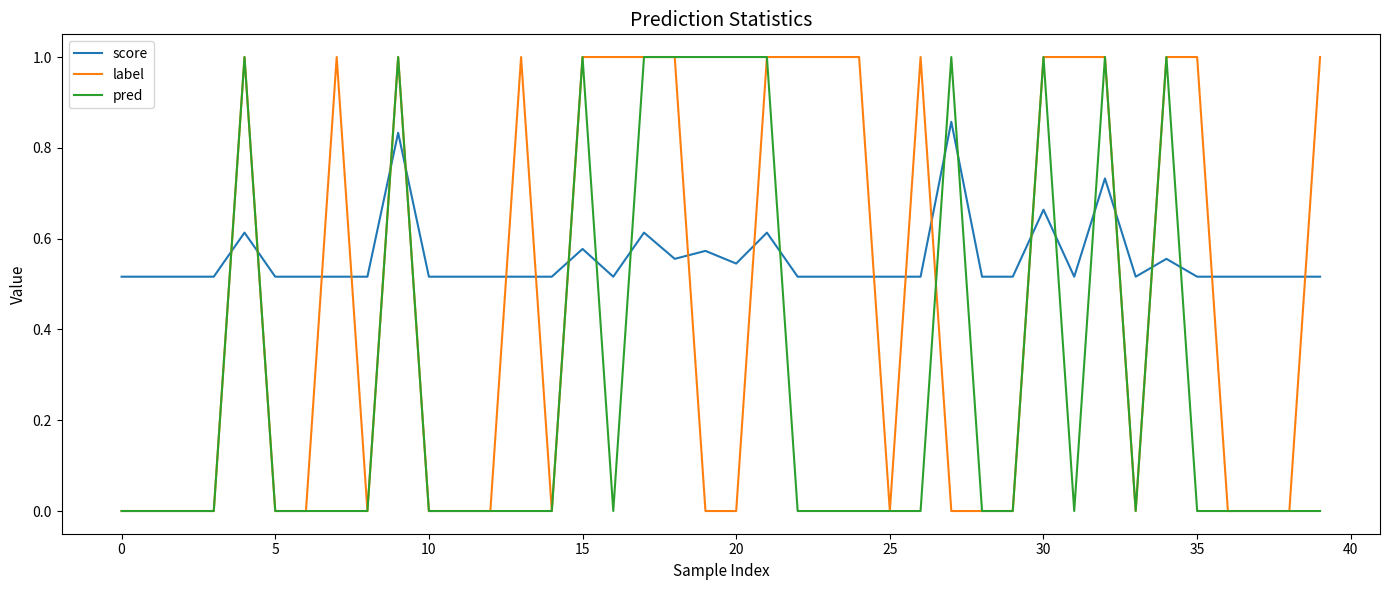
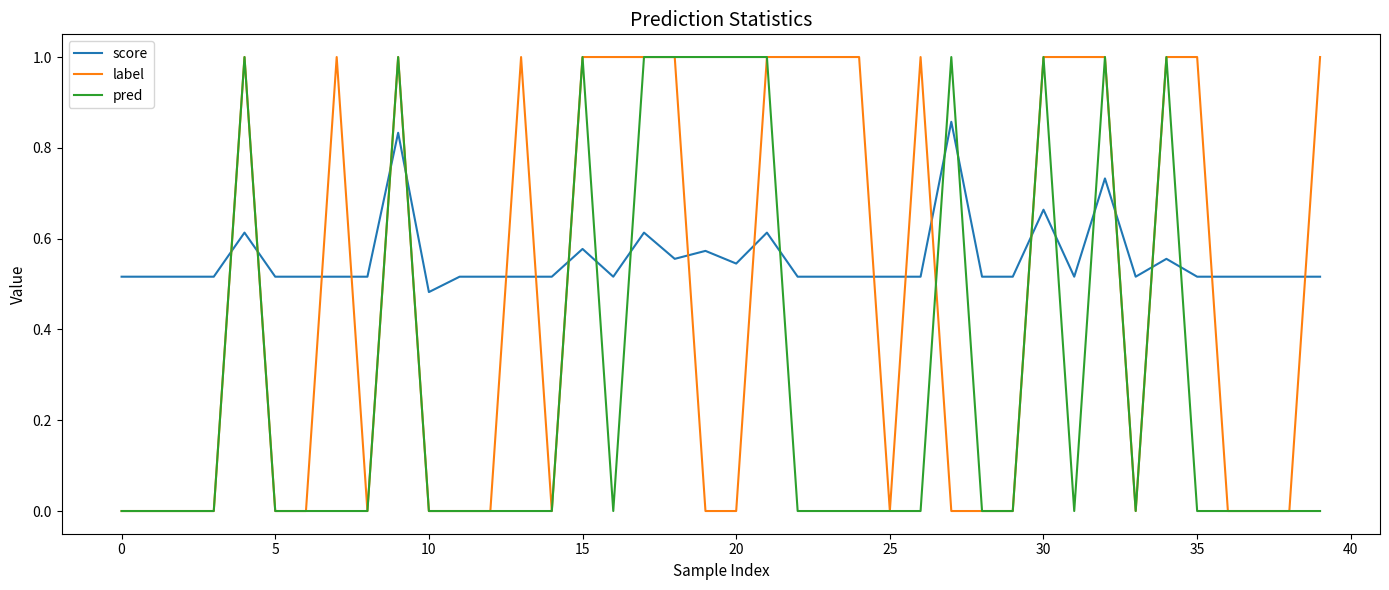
  {
    "score": {
      "0": 0.52,
      "5": 0.52,
-     "10": 0.52,
+     "10": 0.48,
      "15": 0.58,
      "20": 0.55,
      "25": 0.52,
      "30": 0.66,
      "35": 0.52
    },
    "label": {
      "20": 0.00,
      "35": 1.00
    },
    "pred": {
      "20": 1.00,
      "35": 0.00
    }
  }
